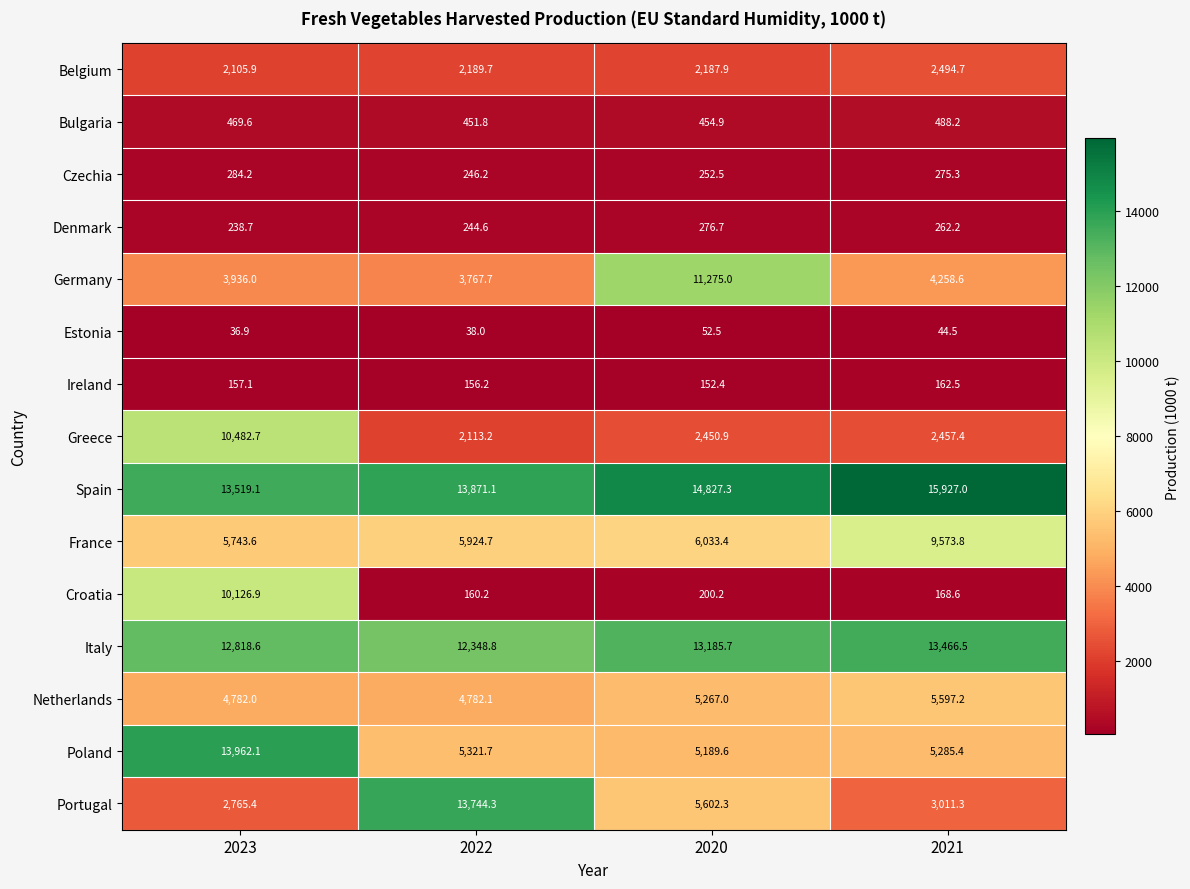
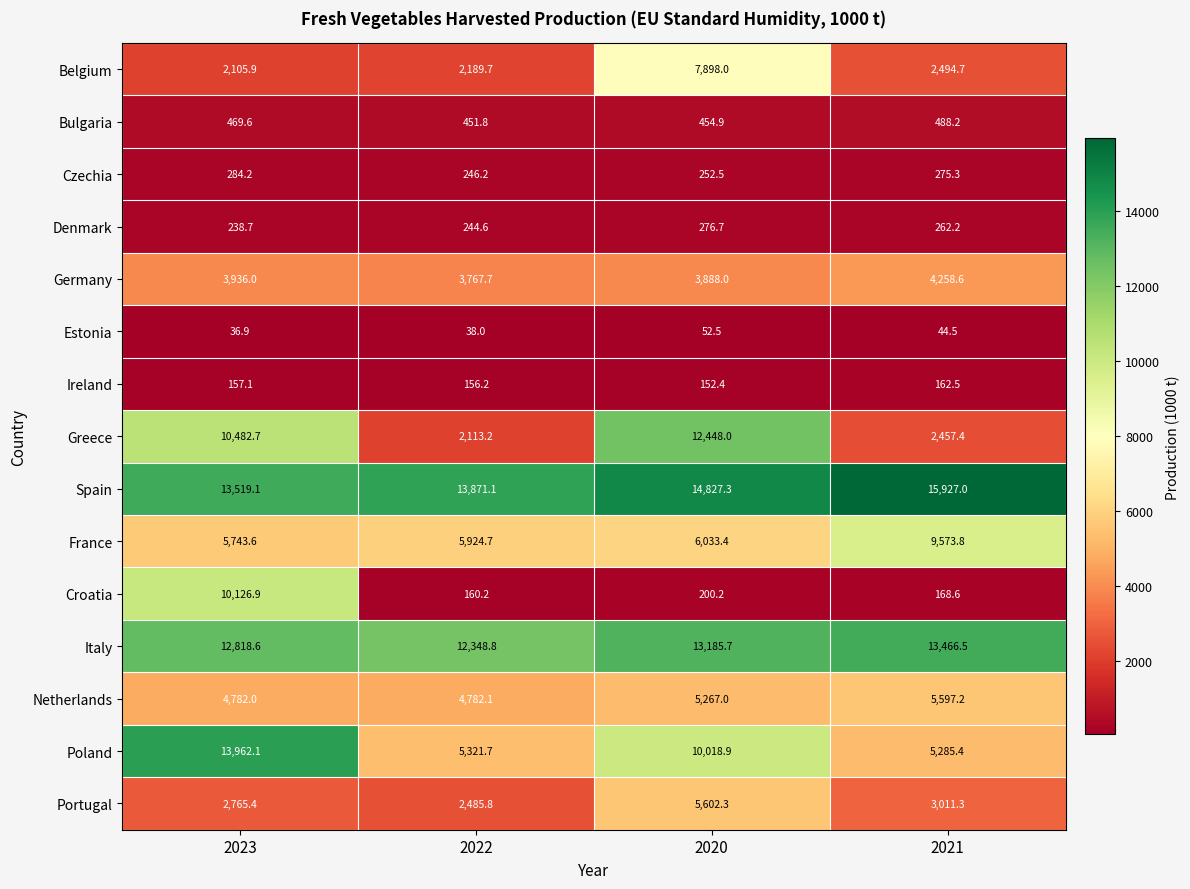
  {
    "Belgium": {
      "2023": "2,105.9",
      "2022": "2,189.7",
-     "2020": "2,187.9",
+     "2020": "7,898.0",
      "2021": "2,494.7"
    },
    "Bulgaria": {
      "2023": "469.6",
      "2022": "451.8",
      "2020": "454.9",
      "2021": "488.2"
    },
    "Czechia": {
      "2023": "284.2",
      "2022": "246.2",
      "2020": "252.5",
      "2021": "275.3"
    },
    "Denmark": {
      "2023": "238.7",
      "2022": "244.6",
      "2020": "276.7",
      "2021": "262.2"
    },
    "Germany": {
      "2023": "3,936.0",
      "2022": "3,767.7",
-     "2020": "11,275.0",
+     "2020": "3,888.0",
      "2021": "4,258.6"
    },
    "Estonia": {
      "2023": "36.9",
      "2022": "38.0",
      "2020": "52.5",
      "2021": "44.5"
    },
    "Ireland": {
      "2023": "157.1",
      "2022": "156.2",
      "2020": "152.4",
      "2021": "162.5"
    },
    "Greece": {
      "2023": "10,482.7",
      "2022": "2,113.2",
-     "2020": "2,450.9",
+     "2020": "12,448.0",
      "2021": "2,457.4"
    },
    "Spain": {
      "2023": "13,519.1",
      "2022": "13,871.1",
      "2020": "14,827.3",
      "2021": "15,927.0"
    },
    "France": {
      "2023": "5,743.6",
      "2022": "5,924.7",
      "2020": "6,033.4",
      "2021": "9,573.8"
    },
    "Croatia": {
      "2023": "10,126.9",
      "2022": "160.2",
      "2020": "200.2",
      "2021": "168.6"
    },
    "Italy": {
      "2023": "12,818.6",
      "2022": "12,348.8",
      "2020": "13,185.7",
      "2021": "13,466.5"
    },
    "Netherlands": {
      "2023": "4,782.0",
      "2022": "4,782.1",
      "2020": "5,267.0",
      "2021": "5,597.2"
    },
    "Poland": {
      "2023": "13,962.1",
      "2022": "5,321.7",
-     "2020": "5,189.6",
+     "2020": "10,018.9",
      "2021": "5,285.4"
    },
    "Portugal": {
      "2023": "2,765.4",
-     "2022": "13,744.3",
+     "2022": "2,485.8",
      "2020": "5,602.3",
      "2021": "3,011.3"
    }
  }
